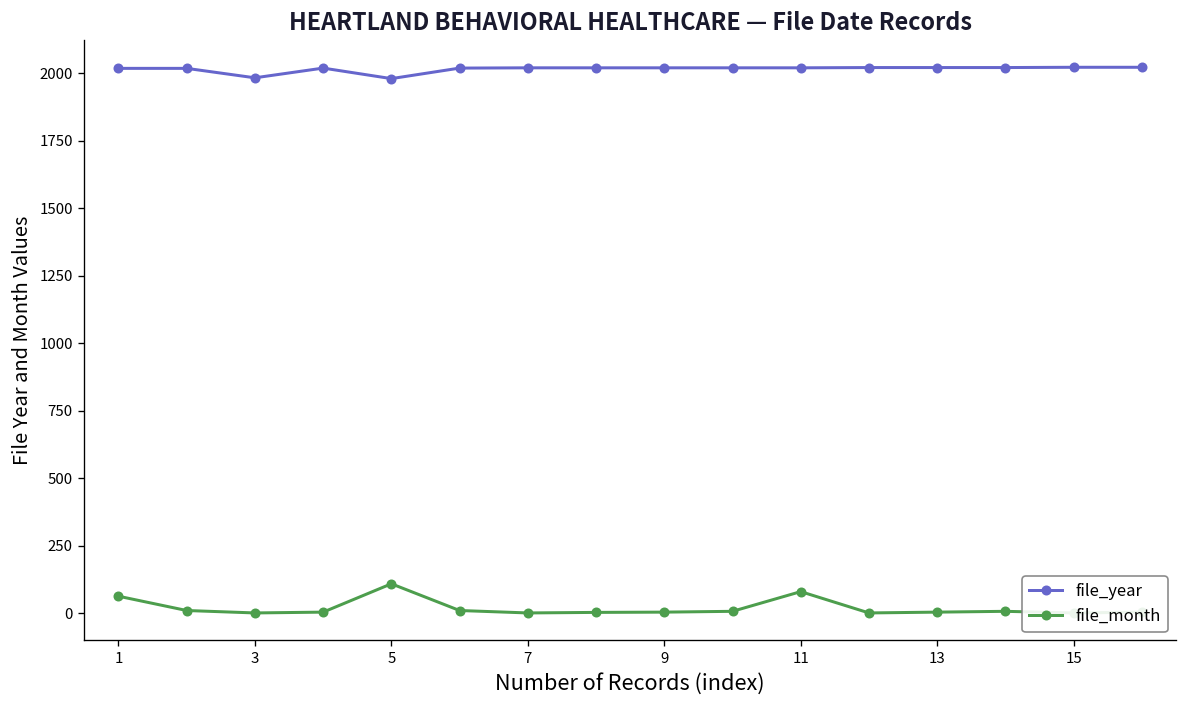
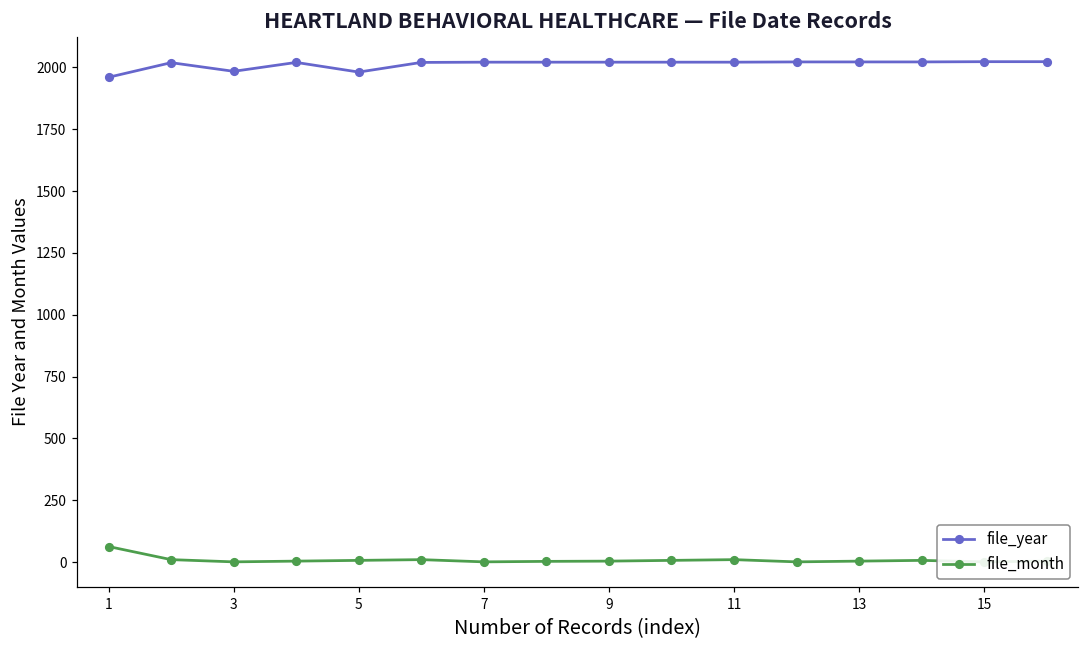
  {
    "file_year": {
-     "1": 2020,
+     "1": 1960,
      "3": 1980,
      "5": 1980,
      "7": 2020,
      "9": 2020,
      "11": 2020,
      "13": 2020,
      "15": 2020
    },
    "file_month": {
      "1": 60,
      "3": 0,
-     "5": 110,
+     "5": 10,
      "7": 0,
      "9": 0,
-     "11": 80,
+     "11": 10,
      "13": 0
    }
  }
